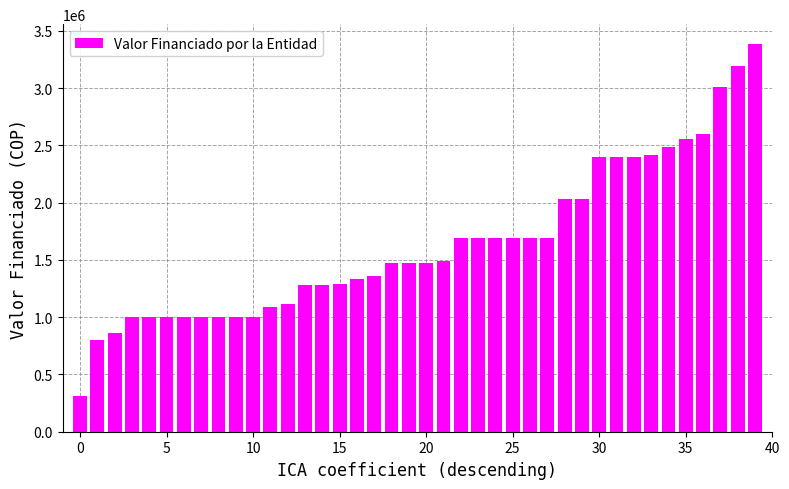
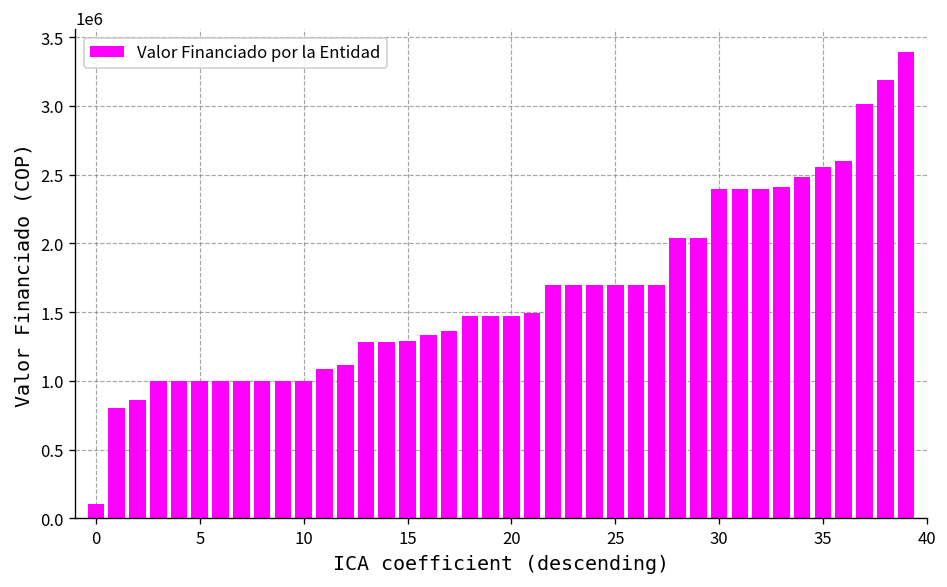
  {
-   "0": 320000,
+   "0": 100000,
    "5": 1000000,
    "10": 1000000,
    "15": 1290000,
    "20": 1470000,
    "25": 1690000,
    "30": 2400000,
    "35": 2550000
  }
